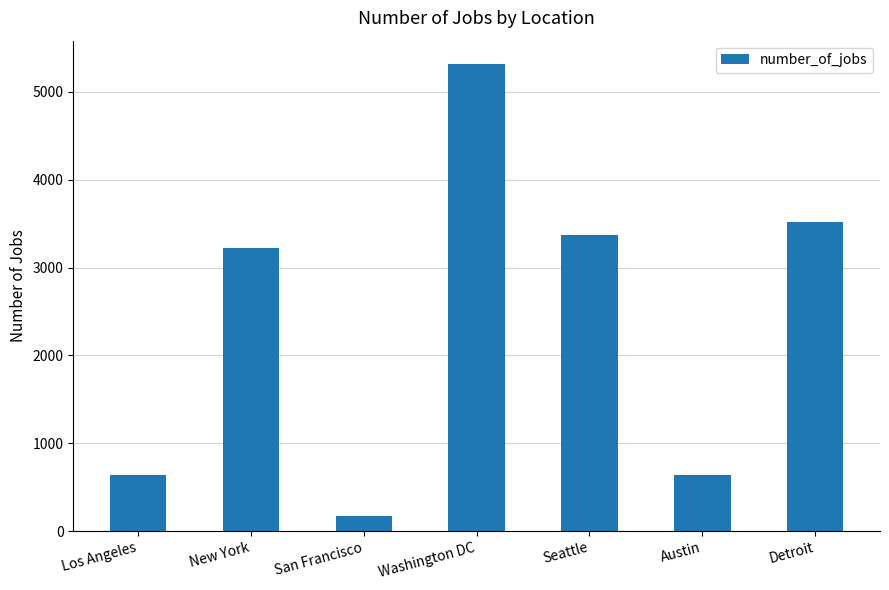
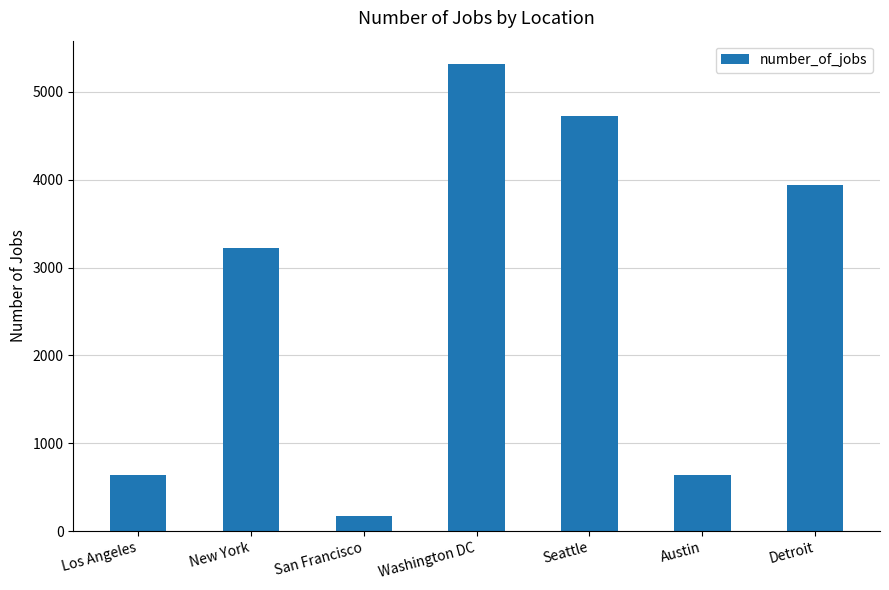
  {
    "Los Angeles": 600,
    "New York": 3200,
    "San Francisco": 200,
    "Washington DC": 5300,
-   "Seattle": 3400,
+   "Seattle": 4700,
    "Austin": 600,
-   "Detroit": 3500
+   "Detroit": 3900
  }
